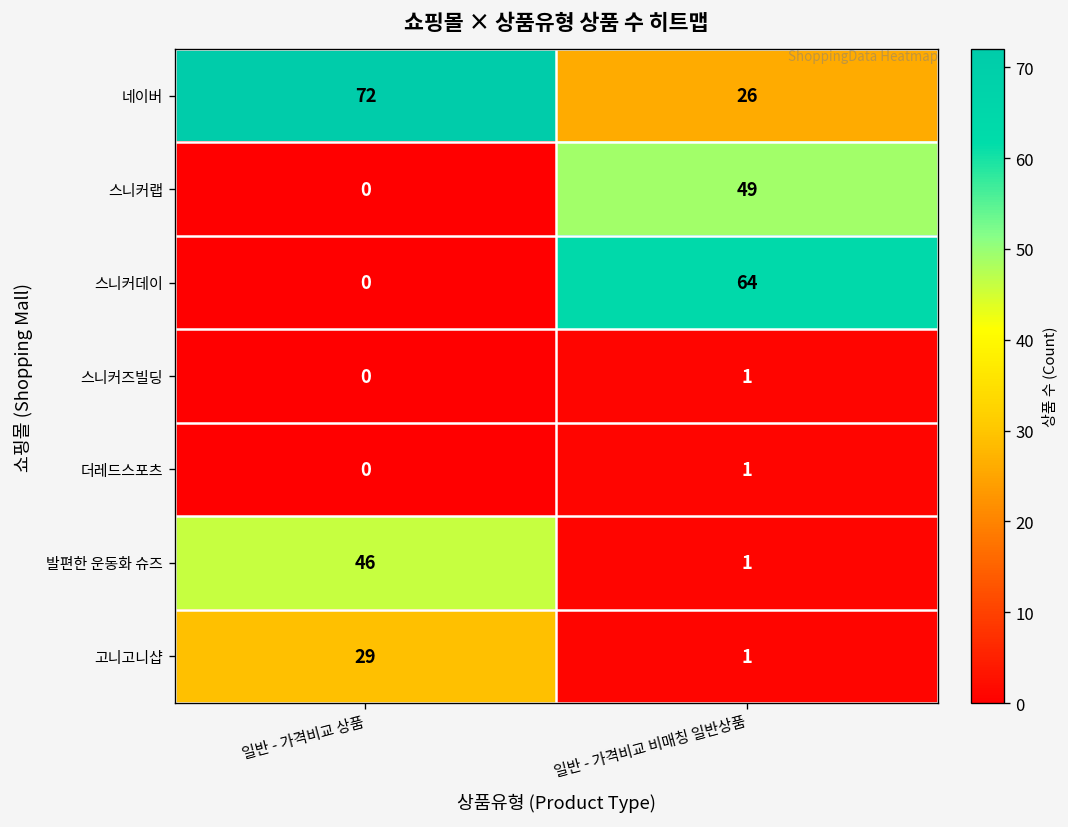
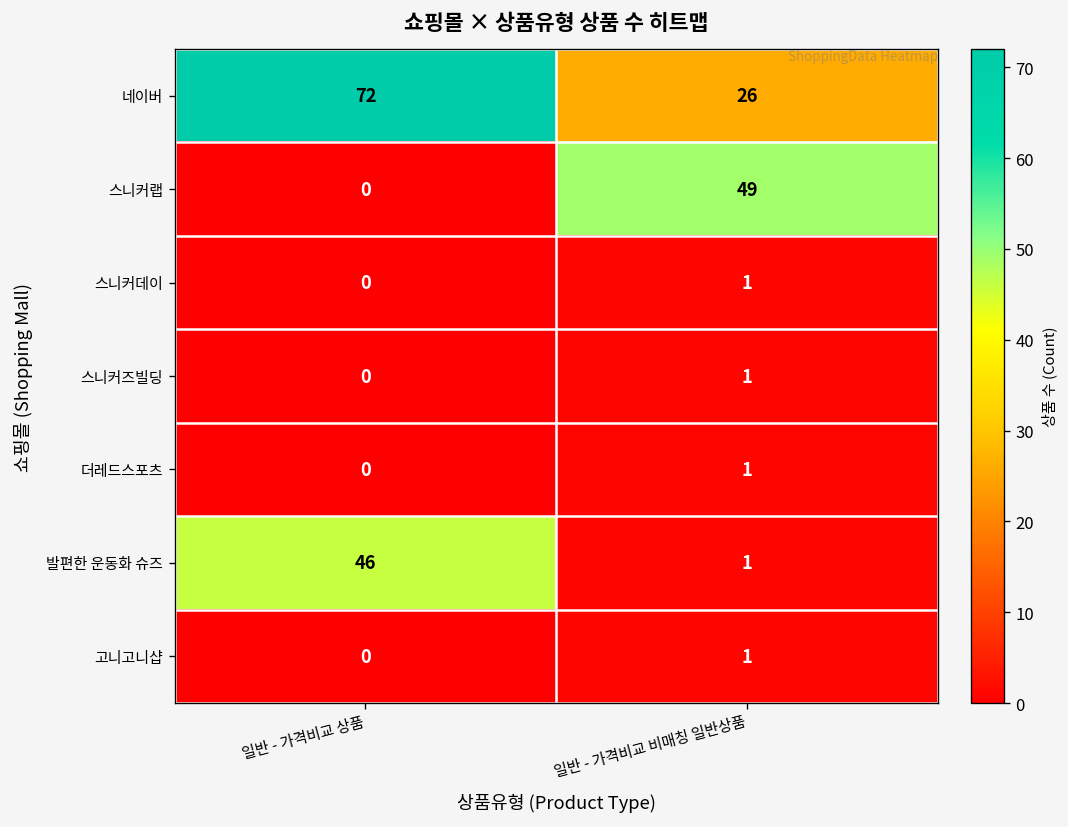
  {
    "네이버": {
      "일반 - 가격비교 상품": 72
    },
    "스니커랩": {
      "일반 - 가격비교 상품": 0,
      "일반 - 가격비교 비매칭 일반상품": 49
    },
    "스니커데이": {
      "일반 - 가격비교 상품": 0,
-     "일반 - 가격비교 비매칭 일반상품": 64
+     "일반 - 가격비교 비매칭 일반상품": 1
    },
    "스니커즈빌딩": {
      "일반 - 가격비교 상품": 0,
      "일반 - 가격비교 비매칭 일반상품": 1
    },
    "더레드스포츠": {
      "일반 - 가격비교 상품": 0,
      "일반 - 가격비교 비매칭 일반상품": 1
    },
    "발편한 운동화 슈즈": {
      "일반 - 가격비교 상품": 46,
      "일반 - 가격비교 비매칭 일반상품": 1
    },
    "고니고니샵": {
-     "일반 - 가격비교 상품": 29,
+     "일반 - 가격비교 상품": 0,
      "일반 - 가격비교 비매칭 일반상품": 1
    }
  }
